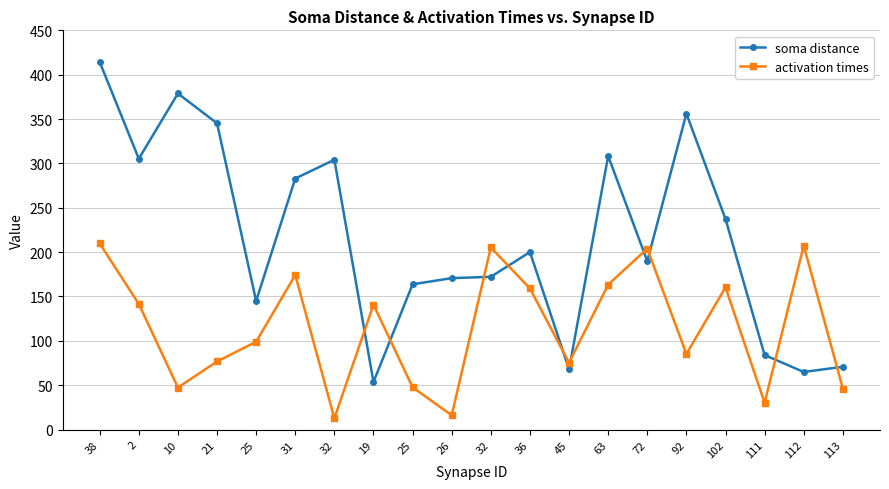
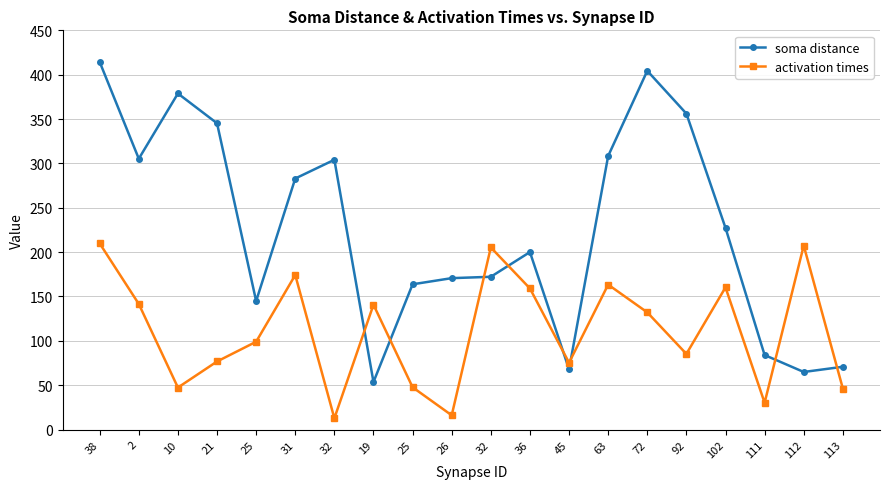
  {
    "soma distance": {
      "38": 410,
      "2": 310,
      "10": 380,
      "21": 350,
      "31": 280,
      "19": 50,
      "26": 170,
      "36": 200,
      "45": 70,
      "63": 310,
-     "72": 190,
+     "72": 400,
      "92": 360,
-     "102": 240,
+     "102": 230,
      "111": 80,
      "112": 60,
      "113": 70
    },
    "activation times": {
      "38": 210,
      "2": 140,
      "10": 50,
      "21": 80,
      "31": 170,
      "19": 140,
      "26": 20,
      "36": 160,
      "45": 80,
      "63": 160,
-     "72": 200,
+     "72": 130,
      "92": 90,
      "102": 160,
      "111": 30,
      "112": 210,
      "113": 50
    }
  }
